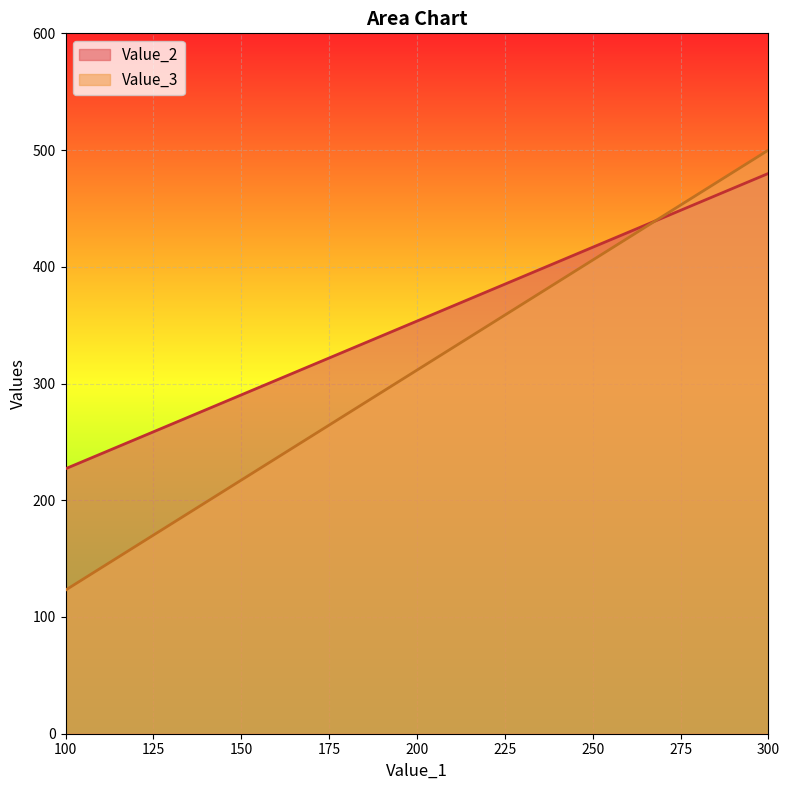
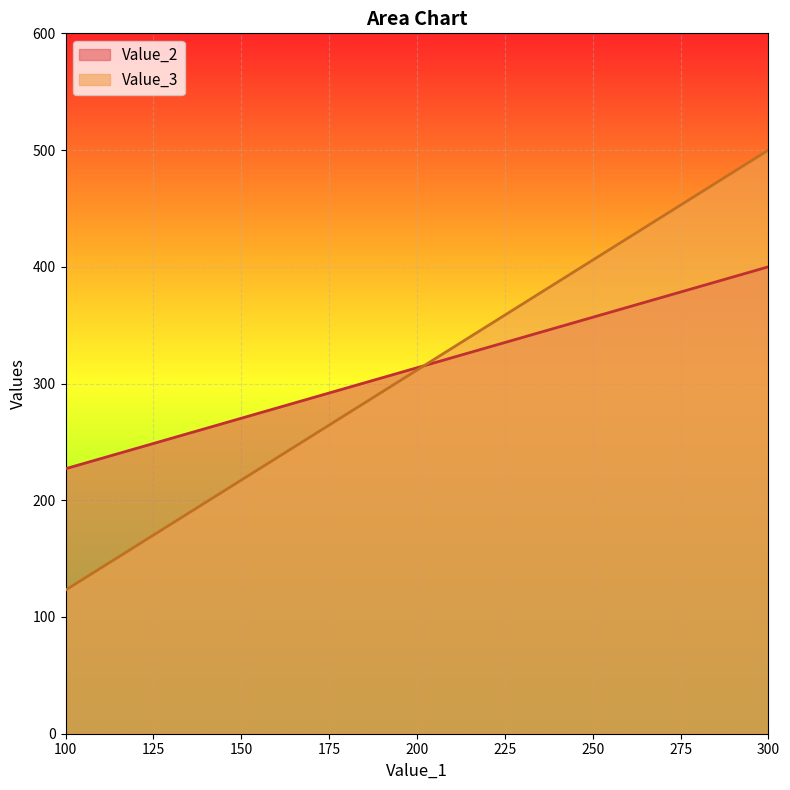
  {
    "Value_2": {
      "100": 227,
-     "300": 480
+     "300": 400
    },
    "Value_3": {
      "100": 123,
      "300": 500
    }
  }
